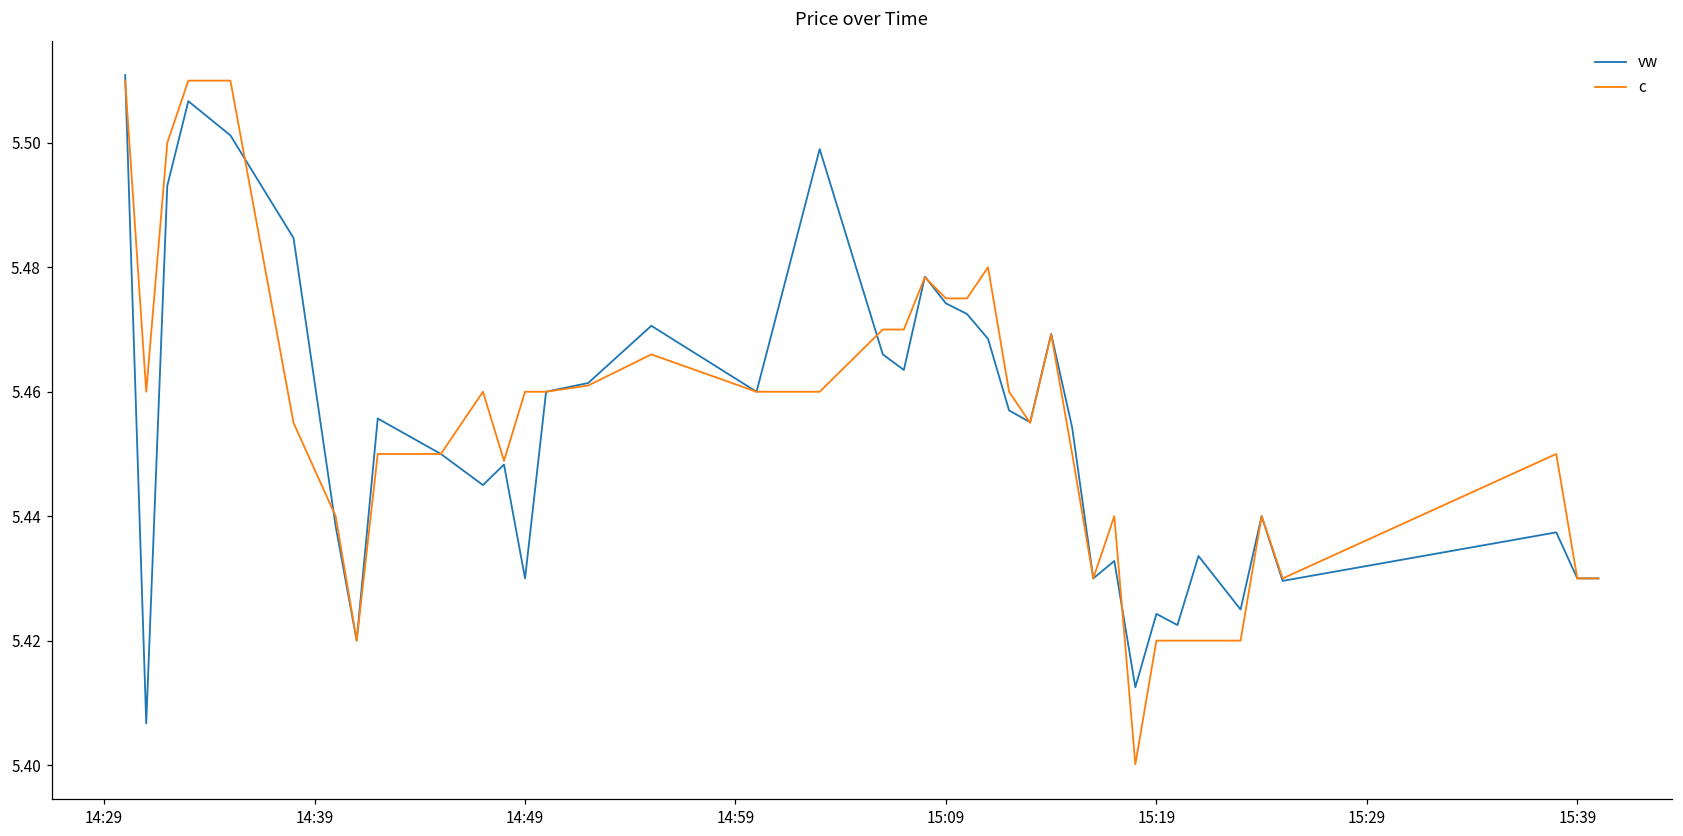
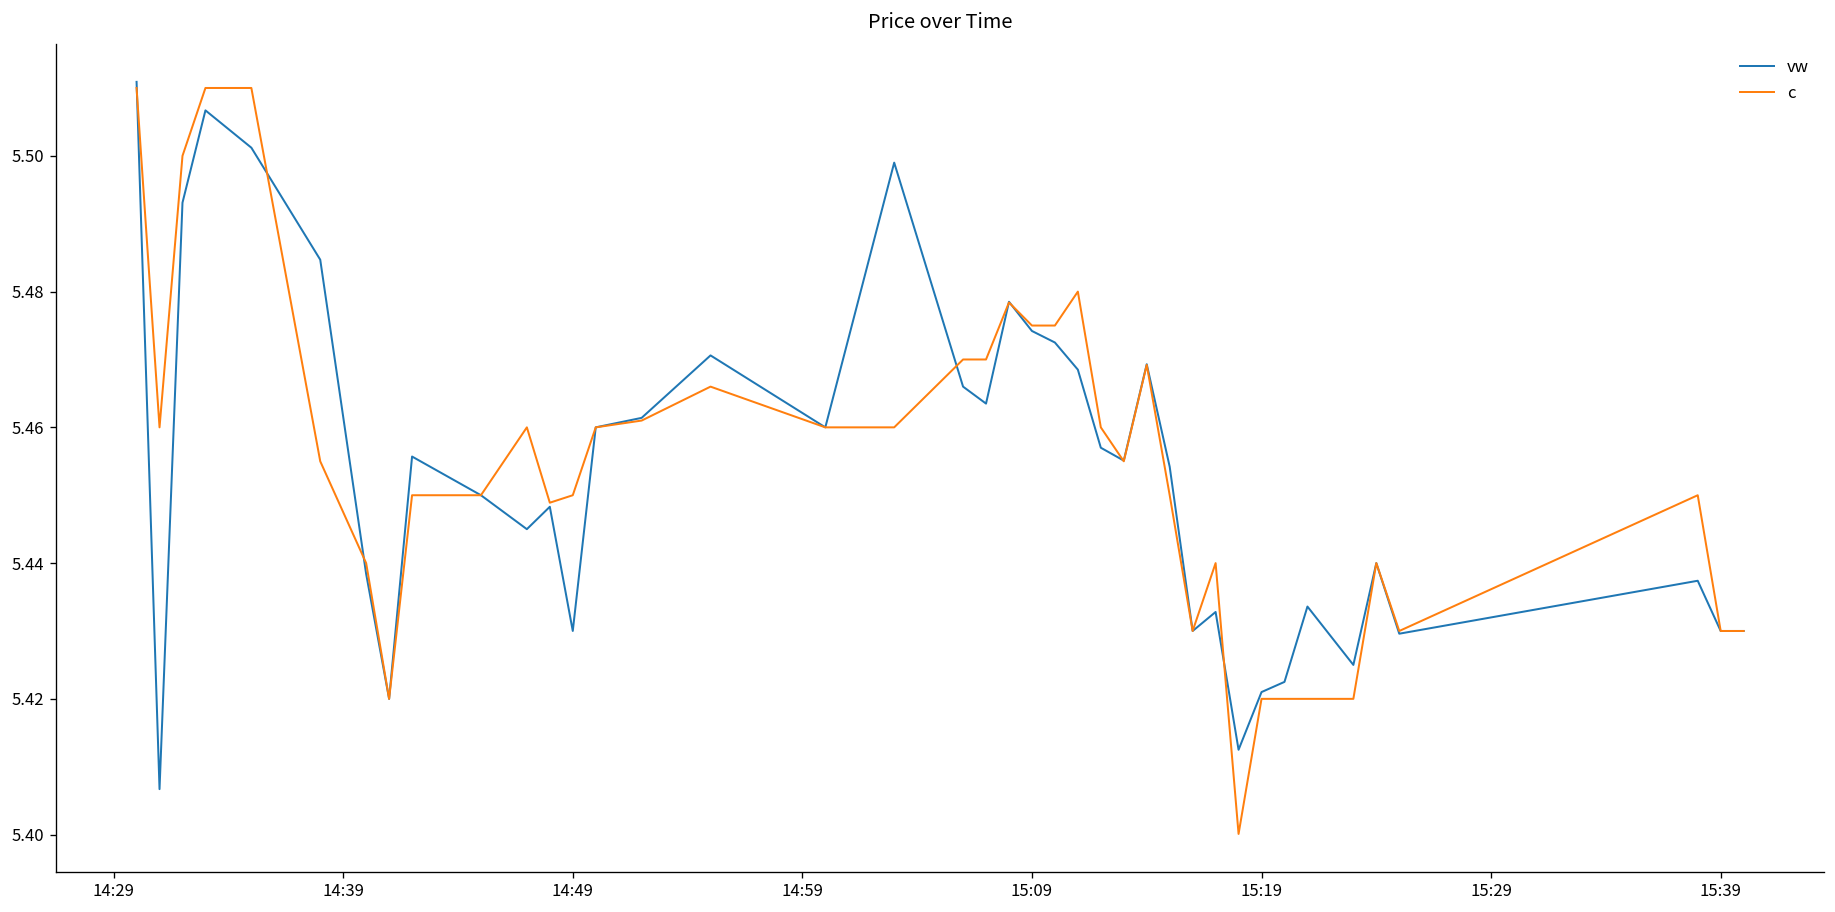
  {
    "vw": {
      "14:49": 5.430,
      "15:09": 5.474,
-     "15:19": 5.424
+     "15:19": 5.421
    },
    "c": {
-     "14:49": 5.46,
+     "14:49": 5.45,
      "15:09": 5.475,
      "15:19": 5.42
    }
  }
